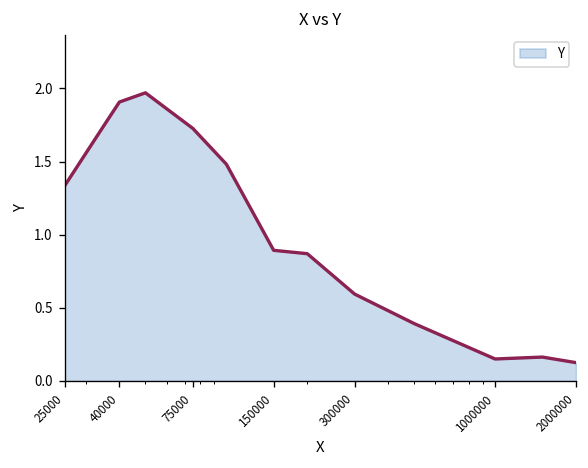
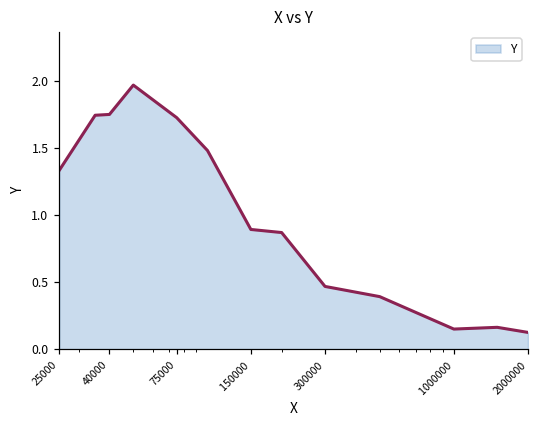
  {
    "25000": 1.33,
-   "40000": 1.91,
+   "40000": 1.75,
    "75000": 1.73,
    "150000": 0.89,
-   "300000": 0.59,
+   "300000": 0.47,
    "1000000": 0.15,
    "2000000": 0.13
  }
